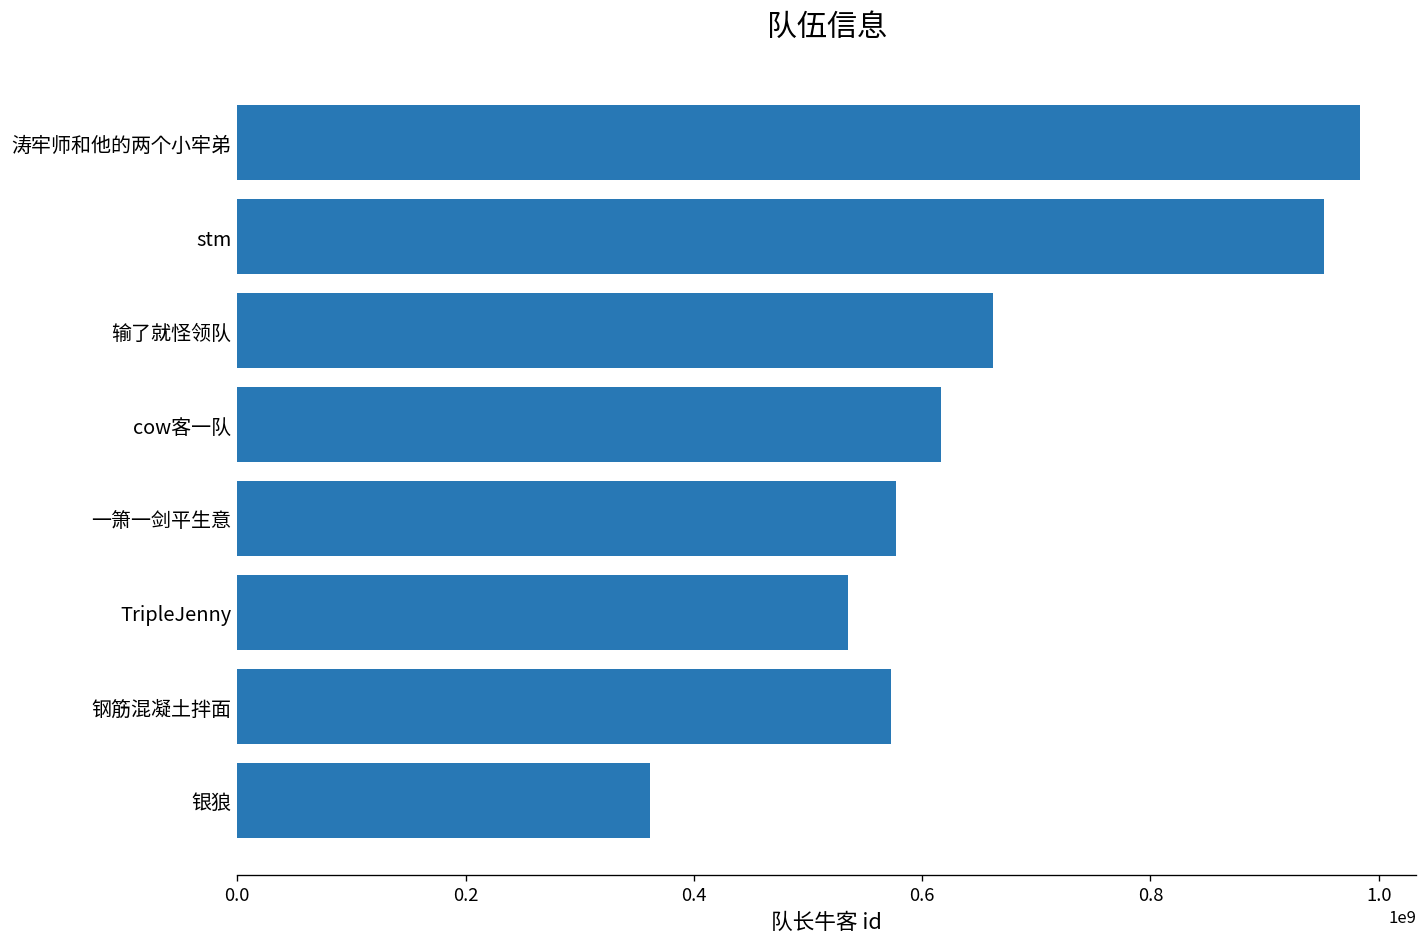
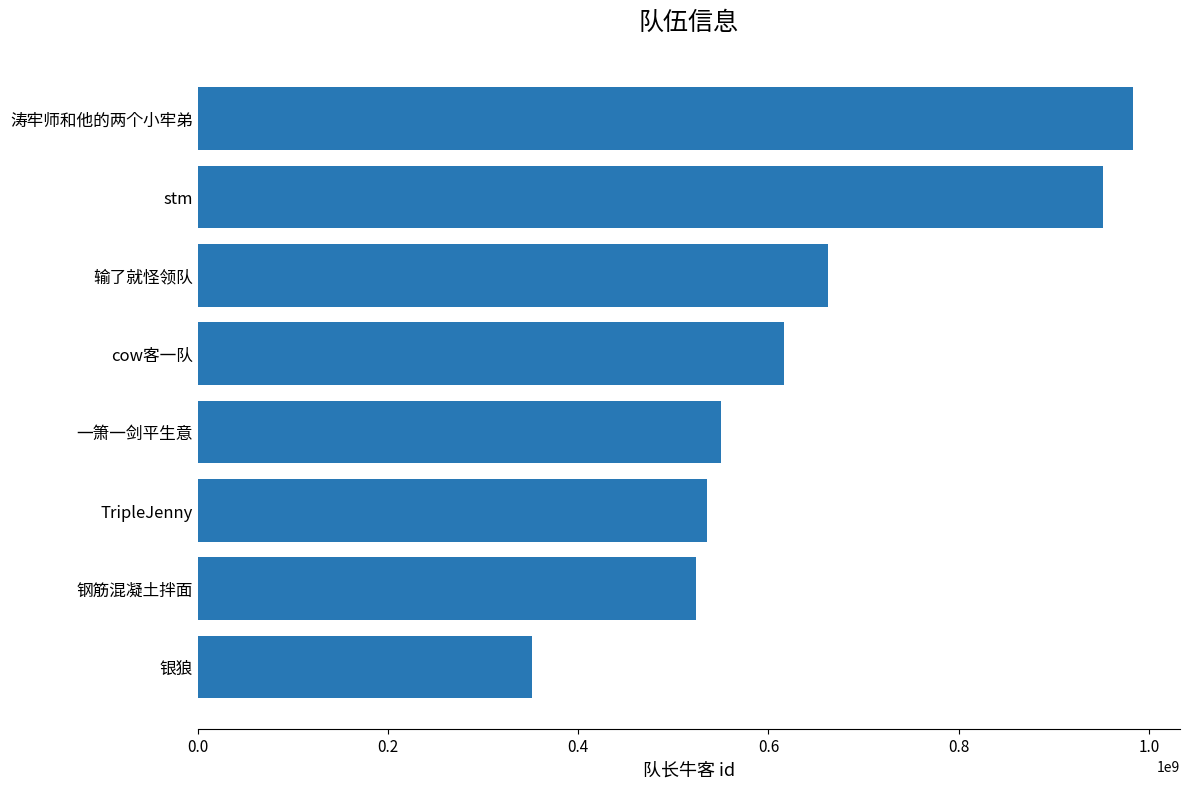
  {
    "涛牢师和他的两个小牢弟": 980000000,
    "stm": 950000000,
    "输了就怪领队": 660000000,
    "cow客一队": 620000000,
-   "一箫一剑平生意": 580000000,
+   "一箫一剑平生意": 550000000,
    "TripleJenny": 540000000,
-   "钢筋混凝土拌面": 570000000,
-   "银狼": 360000000
+   "钢筋混凝土拌面": 520000000,
+   "银狼": 350000000
  }
